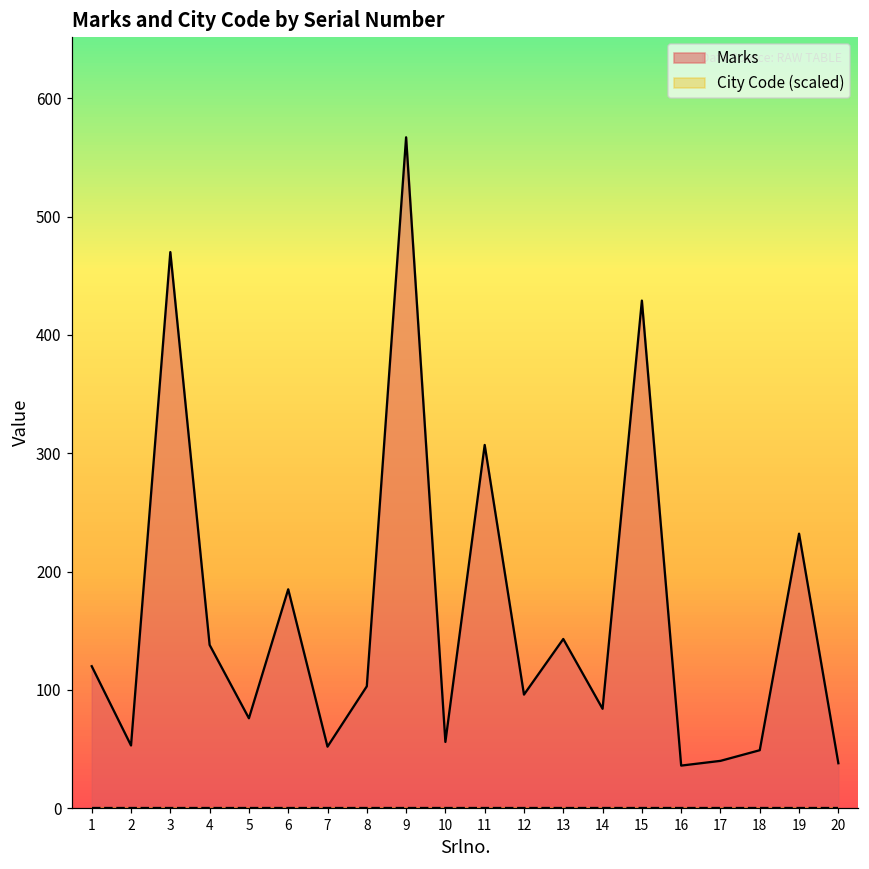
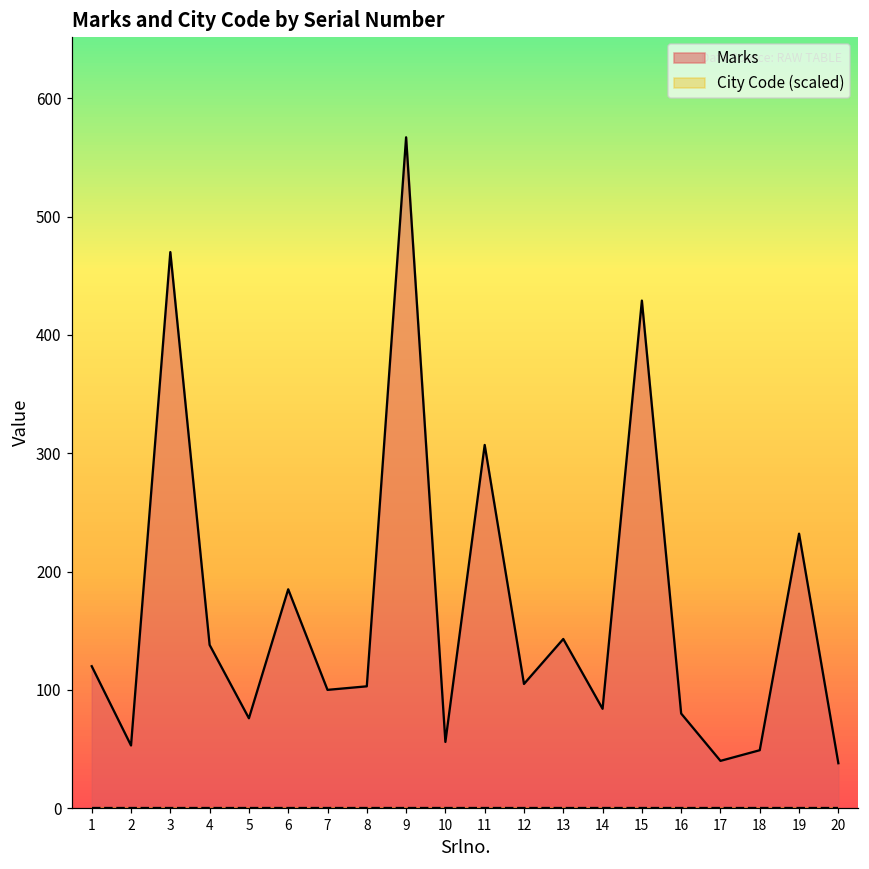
  {
    "Marks": {
      "1": 120,
      "2": 53,
      "3": 470,
      "4": 138,
      "5": 76,
      "6": 185,
-     "7": 52,
+     "7": 100,
      "8": 103,
      "9": 567,
      "10": 56,
      "11": 307,
-     "12": 96,
+     "12": 105,
      "13": 143,
      "14": 84,
      "15": 429,
-     "16": 36,
+     "16": 80,
      "17": 40,
      "18": 49,
      "19": 232,
      "20": 38
    },
    "City Code (scaled)": {
      "1": 0,
      "2": 0,
      "3": 0,
      "4": 0,
      "5": 0,
      "6": 0,
      "7": 0,
      "8": 0,
      "9": 0,
      "10": 0,
      "11": 0,
      "12": 0,
      "13": 0,
      "14": 0,
      "15": 0,
      "16": 0,
      "17": 0,
      "18": 0,
      "19": 0,
      "20": 0
    }
  }
